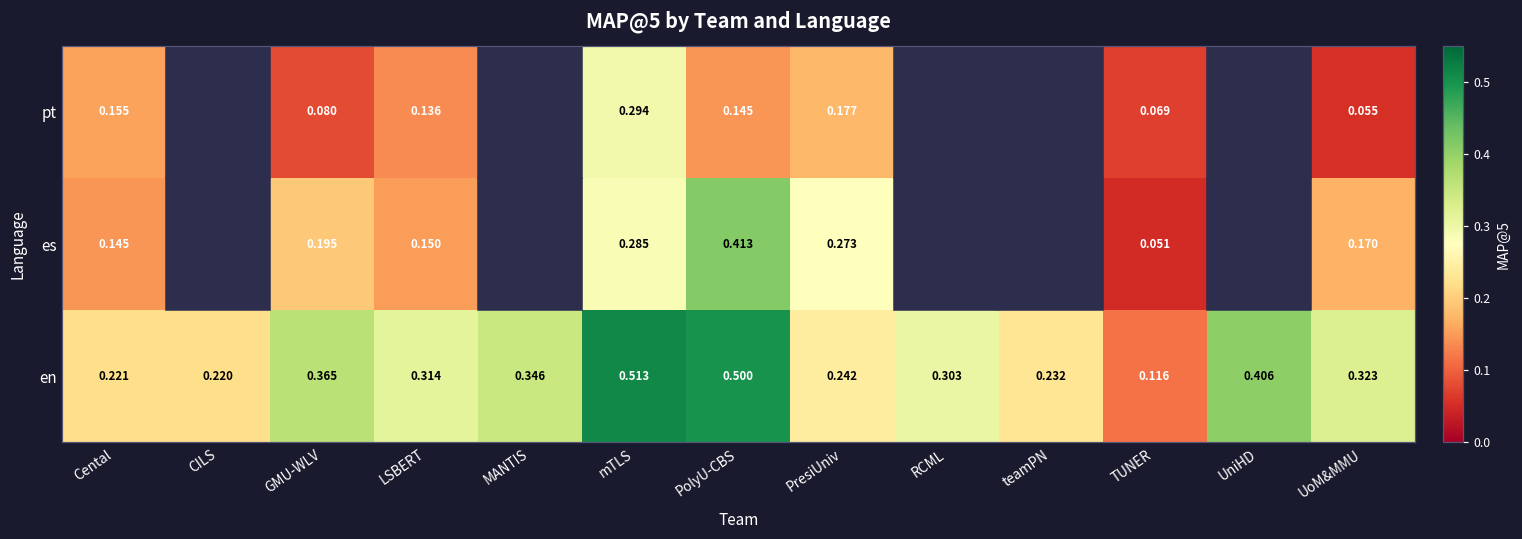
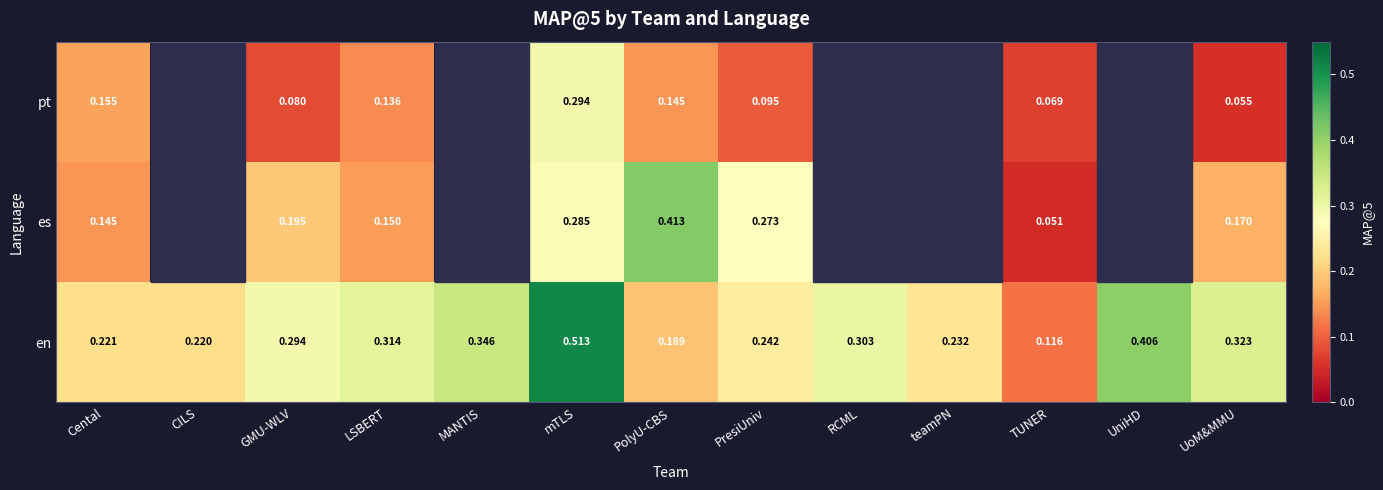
  {
    "pt": {
      "Cental": 0.155,
      "GMU-WLV": 0.080,
      "LSBERT": 0.136,
      "mTLS": 0.294,
      "PolyU-CBS": 0.145,
-     "PresiUniv": 0.177,
+     "PresiUniv": 0.095,
      "TUNER": 0.069,
      "UoM&MMU": 0.055
    },
    "es": {
      "Cental": 0.145,
      "GMU-WLV": 0.195,
      "LSBERT": 0.150,
      "mTLS": 0.285,
      "PolyU-CBS": 0.413,
      "PresiUniv": 0.273,
      "TUNER": 0.051,
      "UoM&MMU": 0.170
    },
    "en": {
      "Cental": 0.221,
      "CILS": 0.220,
-     "GMU-WLV": 0.365,
+     "GMU-WLV": 0.294,
      "LSBERT": 0.314,
      "MANTIS": 0.346,
      "mTLS": 0.513,
-     "PolyU-CBS": 0.500,
+     "PolyU-CBS": 0.189,
      "PresiUniv": 0.242,
      "RCML": 0.303,
      "teamPN": 0.232,
      "TUNER": 0.116,
      "UniHD": 0.406,
      "UoM&MMU": 0.323
    }
  }
